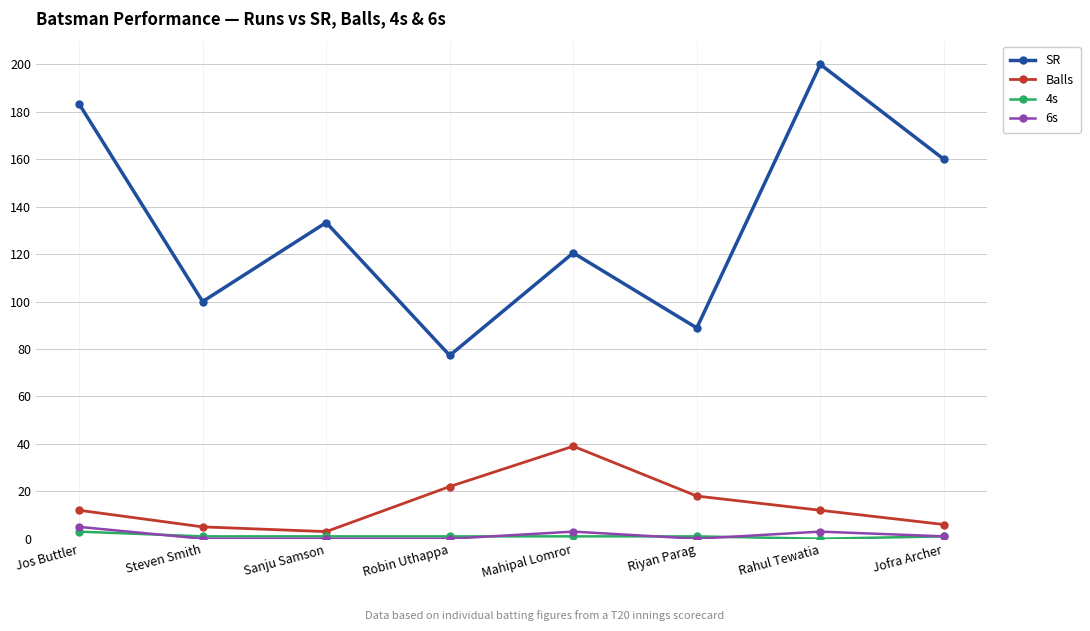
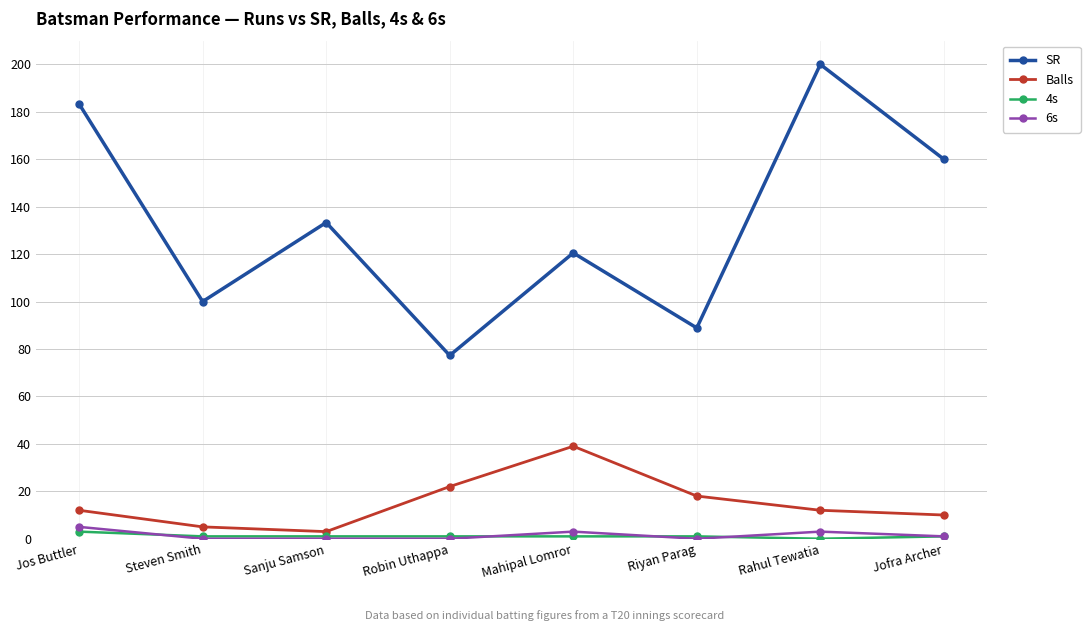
  {
    "SR": {
      "Jos Buttler": 183,
      "Steven Smith": 100,
      "Sanju Samson": 133,
      "Robin Uthappa": 77,
      "Mahipal Lomror": 121,
      "Riyan Parag": 89,
      "Rahul Tewatia": 200,
      "Jofra Archer": 160
    },
    "Balls": {
      "Jos Buttler": 12,
      "Steven Smith": 5,
      "Sanju Samson": 3,
      "Robin Uthappa": 22,
      "Mahipal Lomror": 39,
      "Riyan Parag": 18,
      "Rahul Tewatia": 12,
-     "Jofra Archer": 6
+     "Jofra Archer": 10
    },
    "4s": {
      "Jos Buttler": 3,
      "Mahipal Lomror": 1,
      "Rahul Tewatia": 0
    },
    "6s": {
      "Jos Buttler": 5,
      "Mahipal Lomror": 3,
      "Rahul Tewatia": 3
    }
  }
